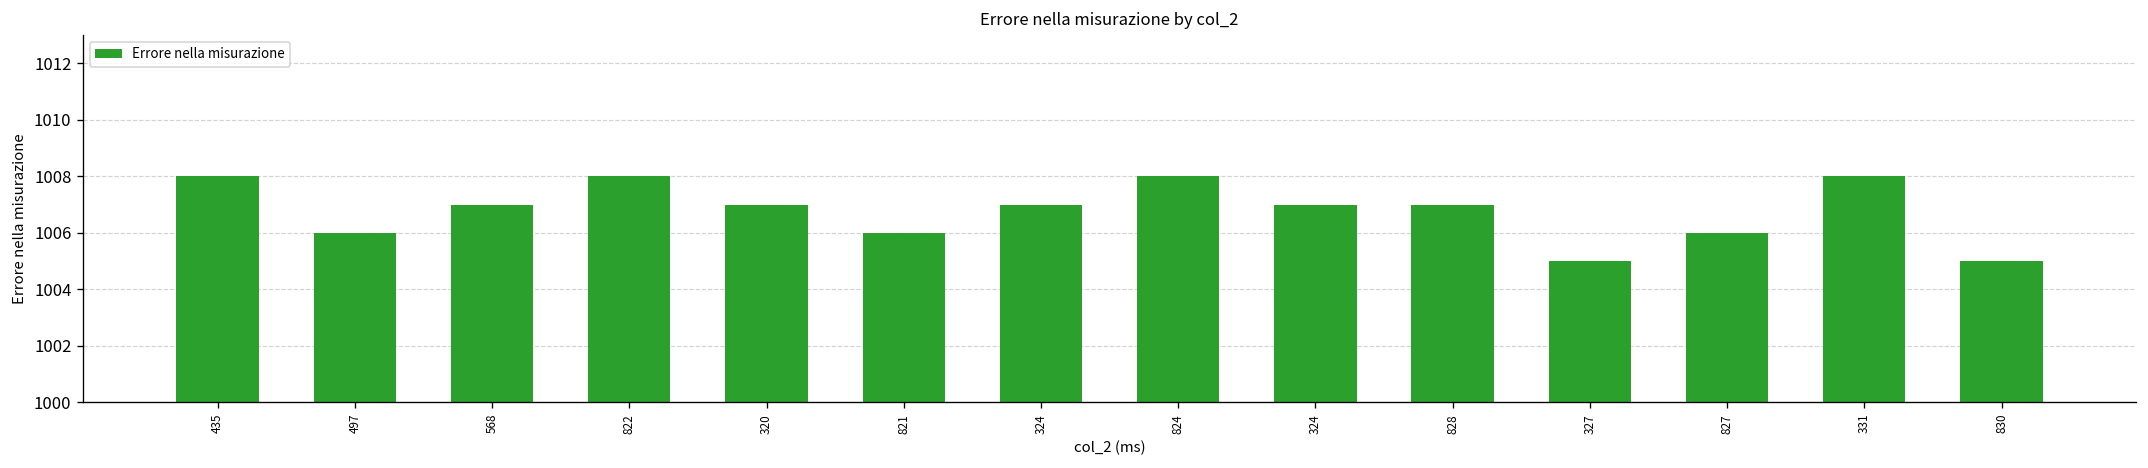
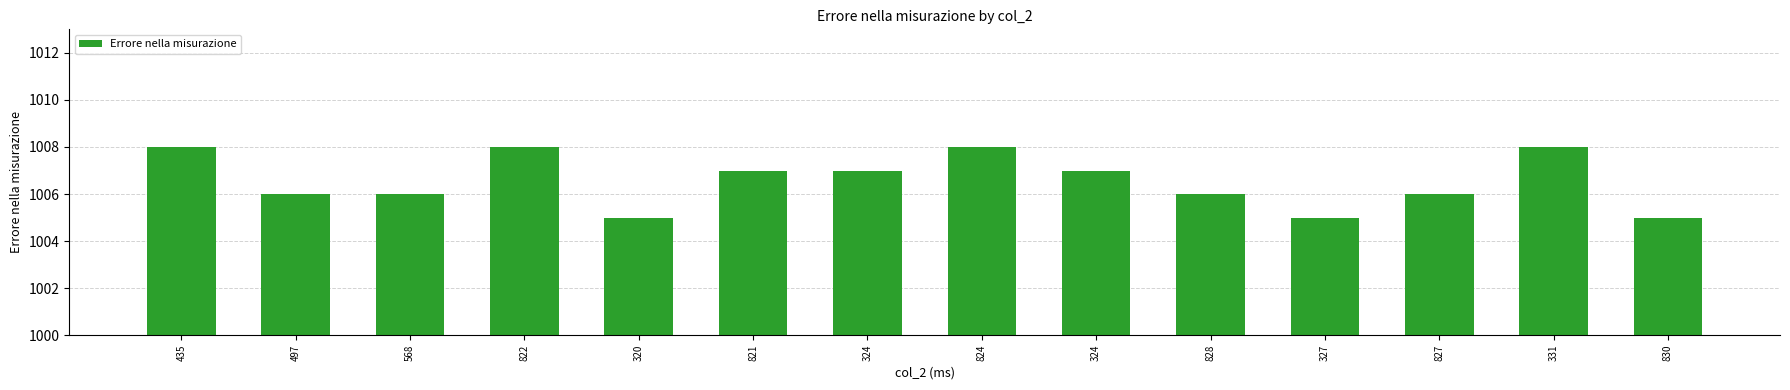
  {
    "435": 1008,
    "497": 1006,
-   "568": 1007,
+   "568": 1006,
    "822": 1008,
-   "320": 1007,
-   "821": 1006,
+   "320": 1005,
+   "821": 1007,
    "824": 1008,
-   "828": 1007,
+   "828": 1006,
    "327": 1005,
    "827": 1006,
    "331": 1008,
    "830": 1005
  }
